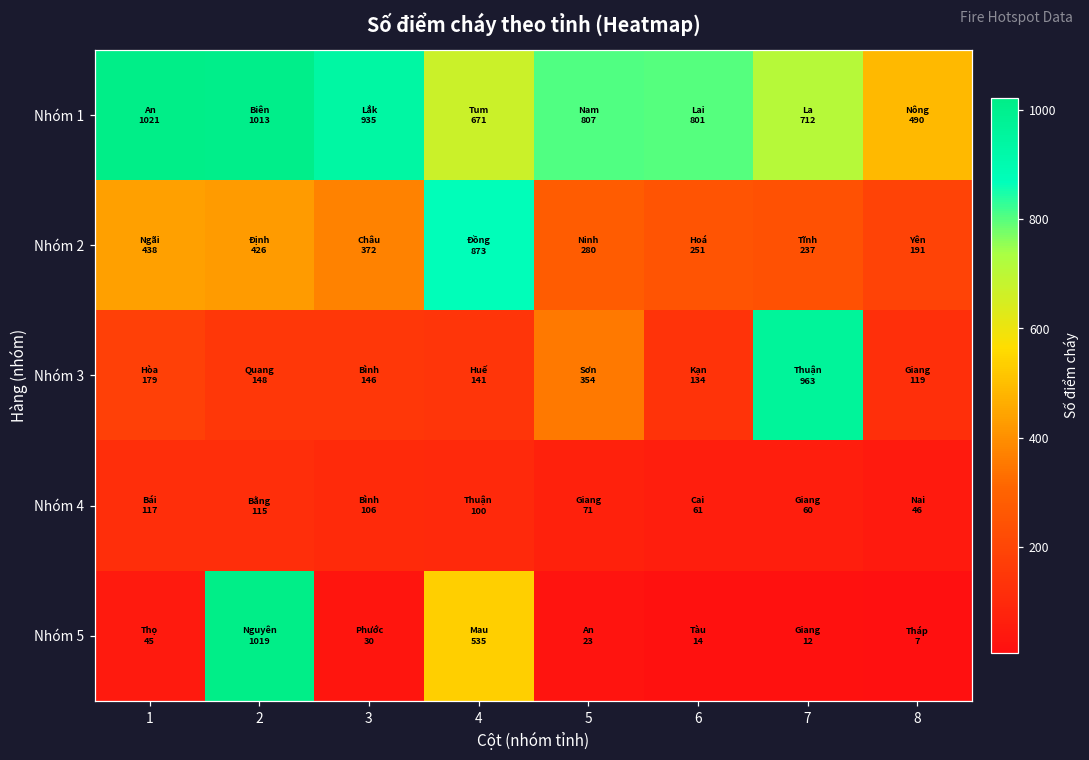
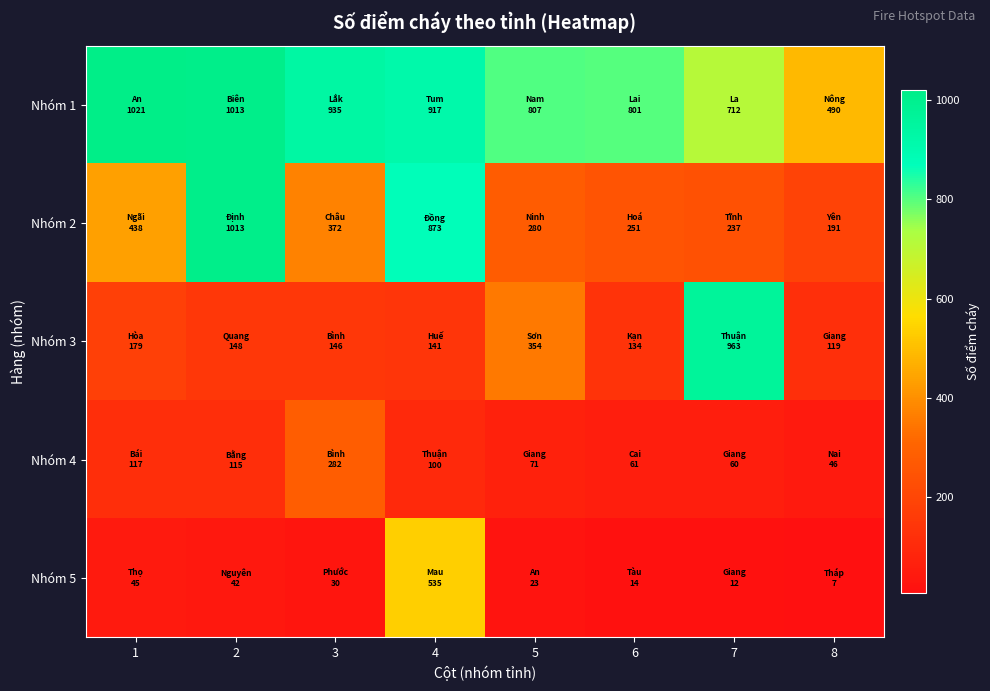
  {
    "Nhóm 1": {
      "1": 1021,
      "2": 1013,
      "3": 935,
-     "4": 671,
+     "4": 917,
      "5": 807,
      "6": 801,
      "7": 712,
      "8": 490
    },
    "Nhóm 2": {
      "1": 438,
-     "2": 426,
+     "2": 1013,
      "3": 372,
      "4": 873,
      "5": 280,
      "6": 251,
      "7": 237,
      "8": 191
    },
    "Nhóm 3": {
      "1": 179,
      "2": 148,
      "3": 146,
      "4": 141,
      "5": 354,
      "6": 134,
      "7": 963,
      "8": 119
    },
    "Nhóm 4": {
      "1": 117,
      "2": 115,
-     "3": 106,
+     "3": 282,
      "4": 100,
      "5": 71,
      "6": 61,
      "7": 60,
      "8": 46
    },
    "Nhóm 5": {
      "1": 45,
-     "2": 1019,
+     "2": 42,
      "3": 30,
      "4": 535,
      "5": 23,
      "6": 14,
      "7": 12,
      "8": 7
    }
  }
